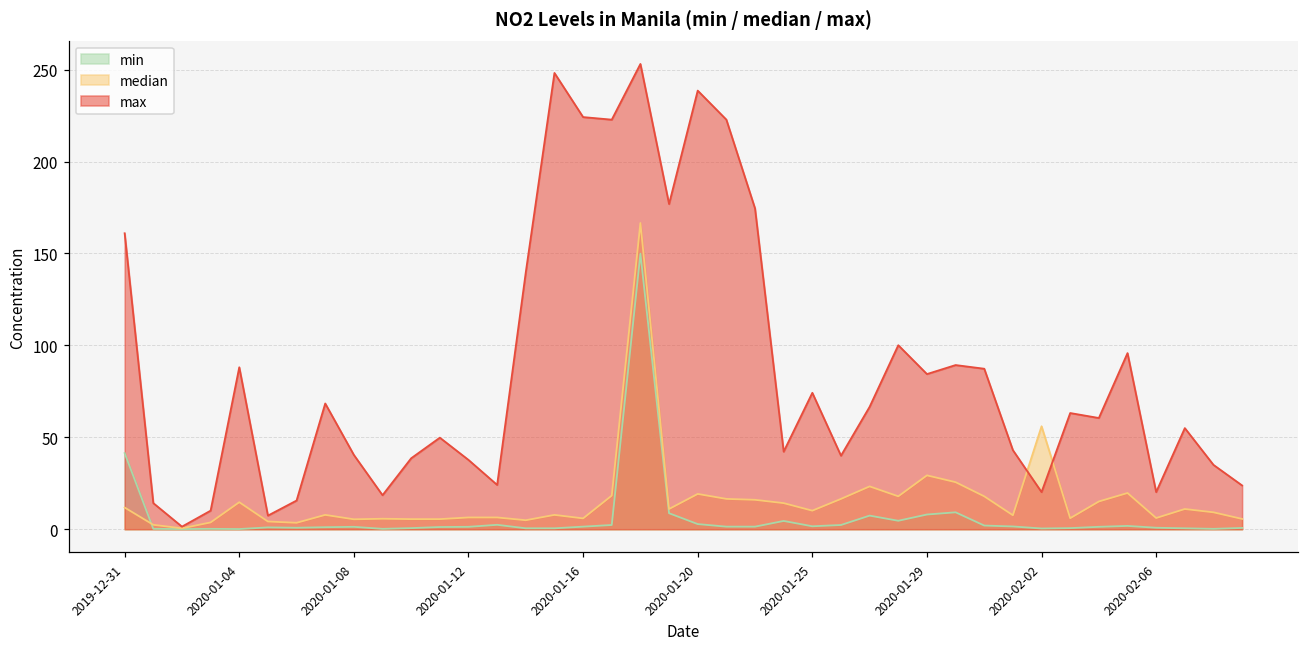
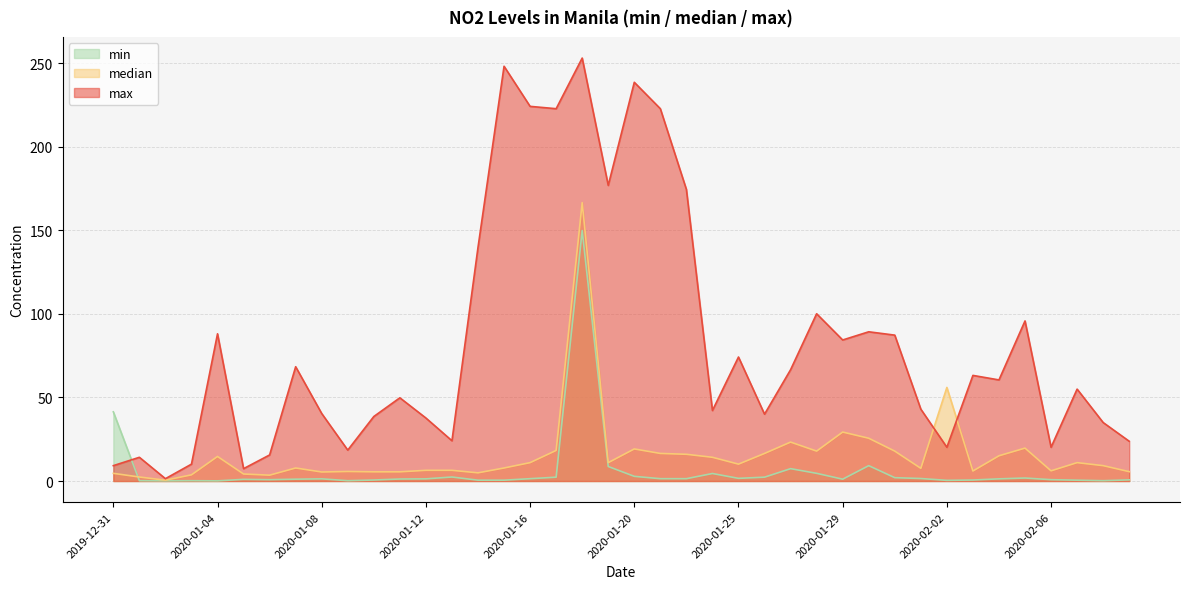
  {
    "min": {
      "2019-12-31": 41,
      "2020-01-04": 0,
      "2020-01-08": 1,
      "2020-01-12": 1,
      "2020-01-16": 1,
      "2020-01-20": 3,
      "2020-01-25": 2,
-     "2020-01-29": 8,
+     "2020-01-29": 1,
      "2020-02-02": 0,
      "2020-02-06": 1
    },
    "median": {
-     "2019-12-31": 12,
+     "2019-12-31": 5,
      "2020-01-04": 15,
      "2020-01-08": 5,
      "2020-01-12": 6,
-     "2020-01-16": 6,
+     "2020-01-16": 11,
      "2020-01-20": 19,
      "2020-01-25": 10,
      "2020-01-29": 29,
      "2020-02-02": 56,
      "2020-02-06": 6
    },
    "max": {
-     "2019-12-31": 161,
+     "2019-12-31": 9,
      "2020-01-04": 88,
      "2020-01-08": 40,
      "2020-01-12": 38,
      "2020-01-16": 224,
      "2020-01-20": 239,
      "2020-01-25": 74,
      "2020-01-29": 84,
      "2020-02-02": 20,
      "2020-02-06": 20
    }
  }
